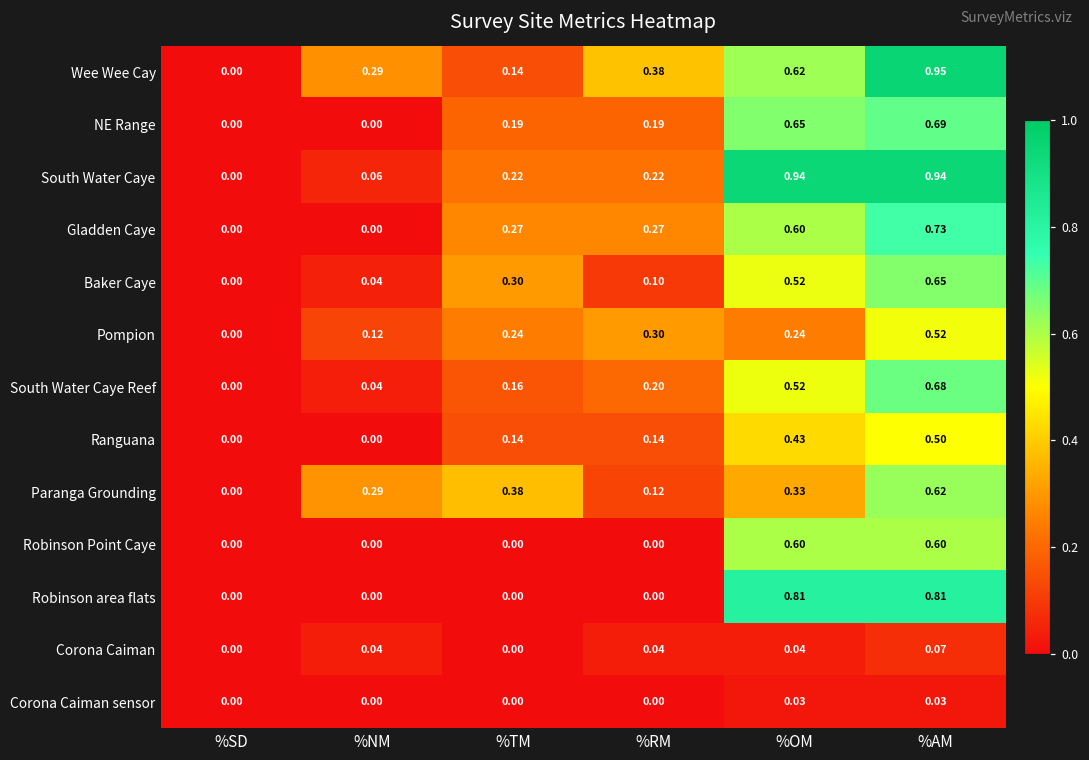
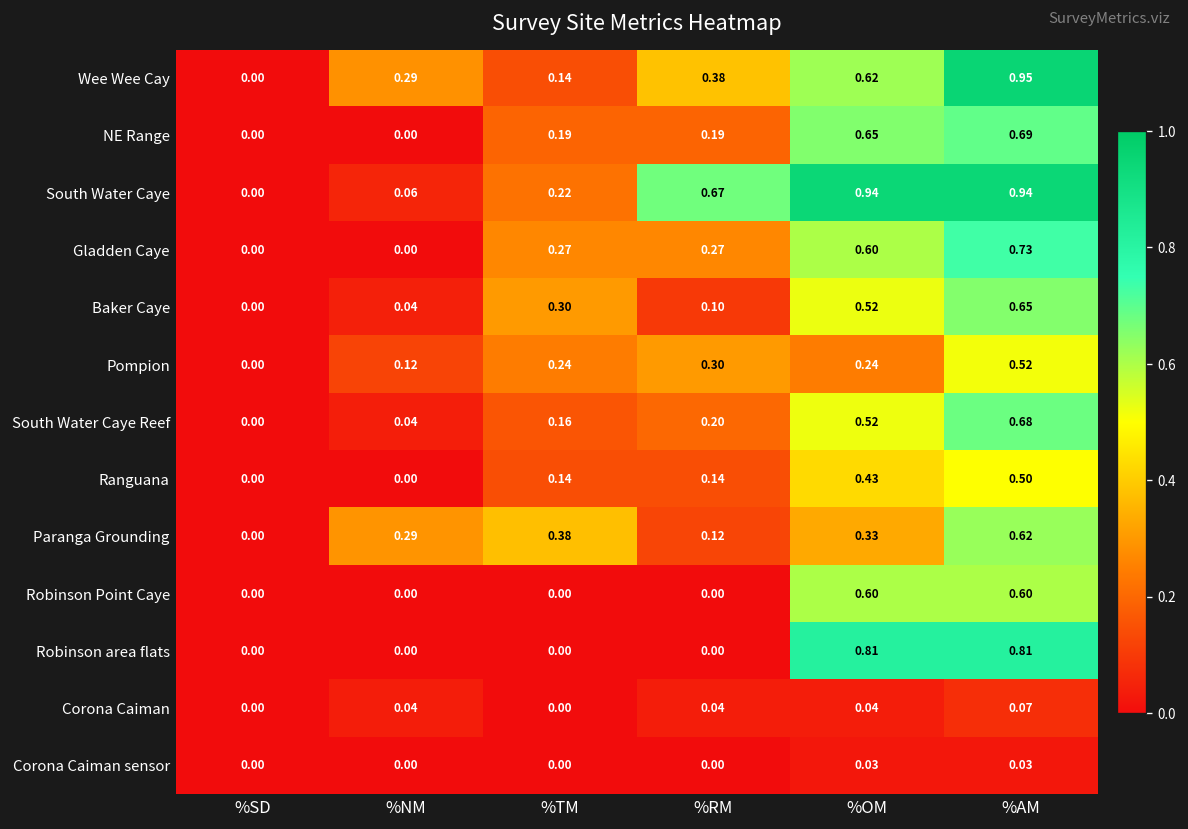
  {
    "Wee Wee Cay": {
      "%SD": 0.00,
      "%NM": 0.29,
      "%TM": 0.14,
      "%RM": 0.38,
      "%OM": 0.62,
      "%AM": 0.95
    },
    "NE Range": {
      "%SD": 0.00,
      "%NM": 0.00,
      "%TM": 0.19,
      "%RM": 0.19,
      "%OM": 0.65,
      "%AM": 0.69
    },
    "South Water Caye": {
      "%SD": 0.00,
      "%NM": 0.06,
      "%TM": 0.22,
-     "%RM": 0.22,
+     "%RM": 0.67,
      "%OM": 0.94,
      "%AM": 0.94
    },
    "Gladden Caye": {
      "%SD": 0.00,
      "%NM": 0.00,
      "%TM": 0.27,
      "%RM": 0.27,
      "%OM": 0.60,
      "%AM": 0.73
    },
    "Baker Caye": {
      "%SD": 0.00,
      "%NM": 0.04,
      "%TM": 0.30,
      "%RM": 0.10,
      "%OM": 0.52,
      "%AM": 0.65
    },
    "Pompion": {
      "%SD": 0.00,
      "%NM": 0.12,
      "%TM": 0.24,
      "%RM": 0.30,
      "%OM": 0.24,
      "%AM": 0.52
    },
    "South Water Caye Reef": {
      "%SD": 0.00,
      "%NM": 0.04,
      "%TM": 0.16,
      "%RM": 0.20,
      "%OM": 0.52,
      "%AM": 0.68
    },
    "Ranguana": {
      "%SD": 0.00,
      "%NM": 0.00,
      "%TM": 0.14,
      "%RM": 0.14,
      "%OM": 0.43,
      "%AM": 0.50
    },
    "Paranga Grounding": {
      "%SD": 0.00,
      "%NM": 0.29,
      "%TM": 0.38,
      "%RM": 0.12,
      "%OM": 0.33,
      "%AM": 0.62
    },
    "Robinson Point Caye": {
      "%SD": 0.00,
      "%NM": 0.00,
      "%TM": 0.00,
      "%RM": 0.00,
      "%OM": 0.60,
      "%AM": 0.60
    },
    "Robinson area flats": {
      "%SD": 0.00,
      "%NM": 0.00,
      "%TM": 0.00,
      "%RM": 0.00,
      "%OM": 0.81,
      "%AM": 0.81
    },
    "Corona Caiman": {
      "%SD": 0.00,
      "%NM": 0.04,
      "%TM": 0.00,
      "%RM": 0.04,
      "%OM": 0.04,
      "%AM": 0.07
    },
    "Corona Caiman sensor": {
      "%SD": 0.00,
      "%NM": 0.00,
      "%TM": 0.00,
      "%RM": 0.00,
      "%OM": 0.03,
      "%AM": 0.03
    }
  }
